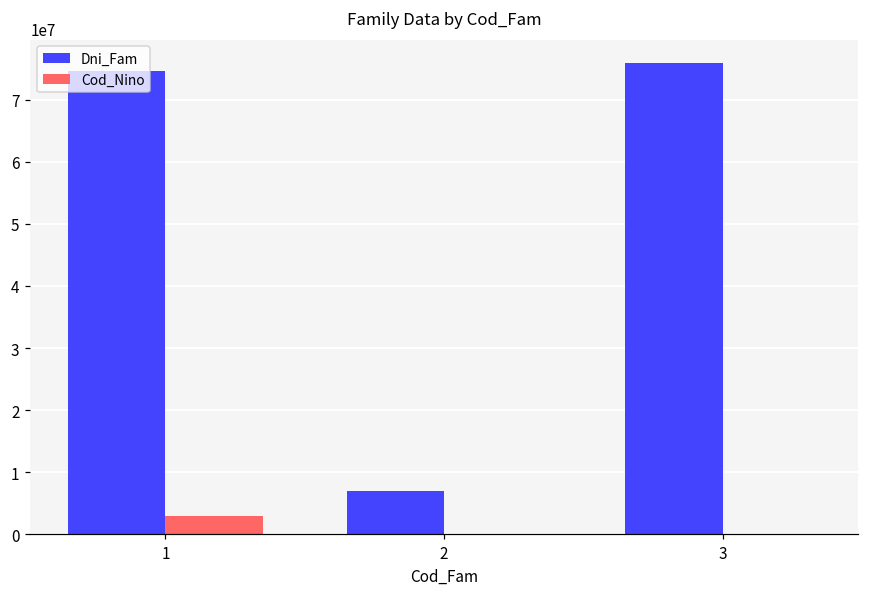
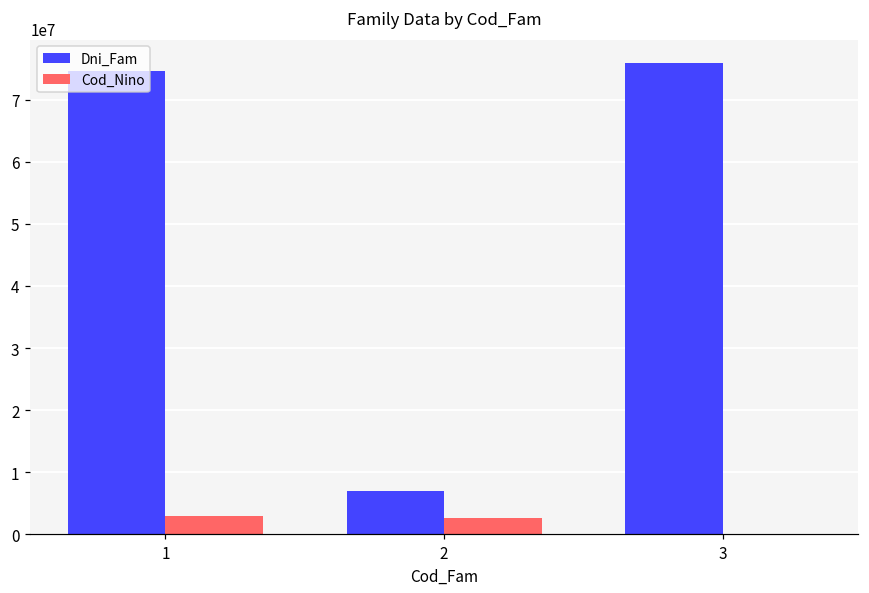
  {
    "Dni_Fam": {
      "2": 7000000,
      "3": 76000000
    },
    "Cod_Nino": {
      "1": 3000000,
-     "2": 0
+     "2": 3000000
    }
  }
